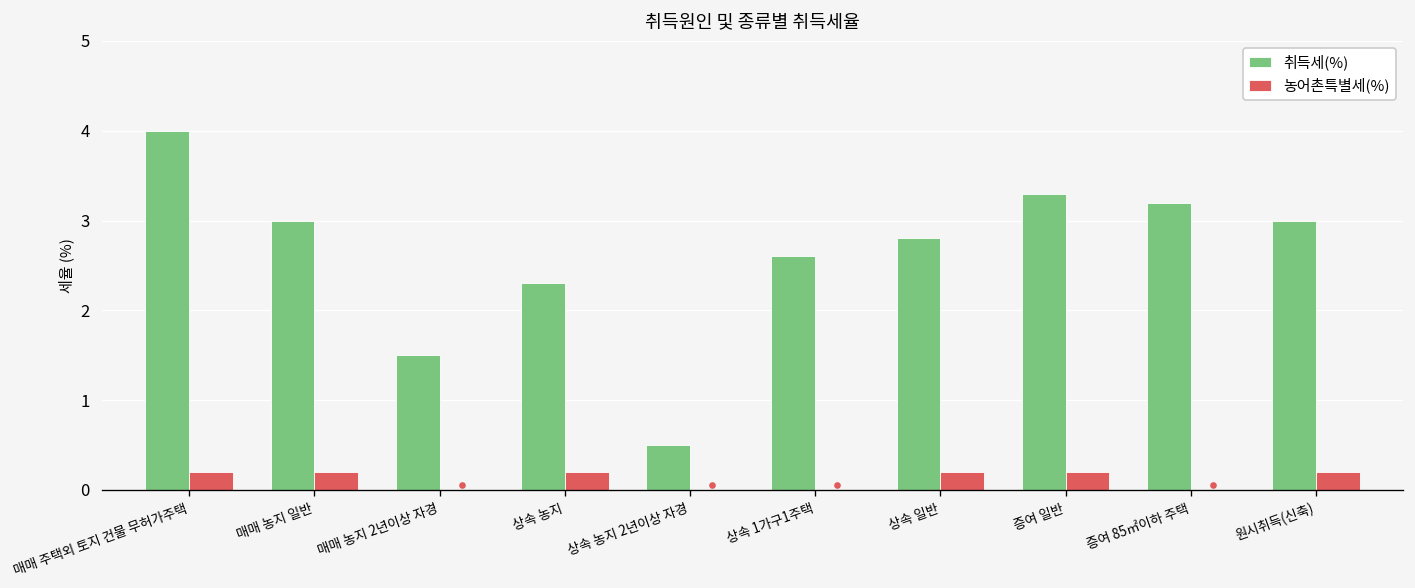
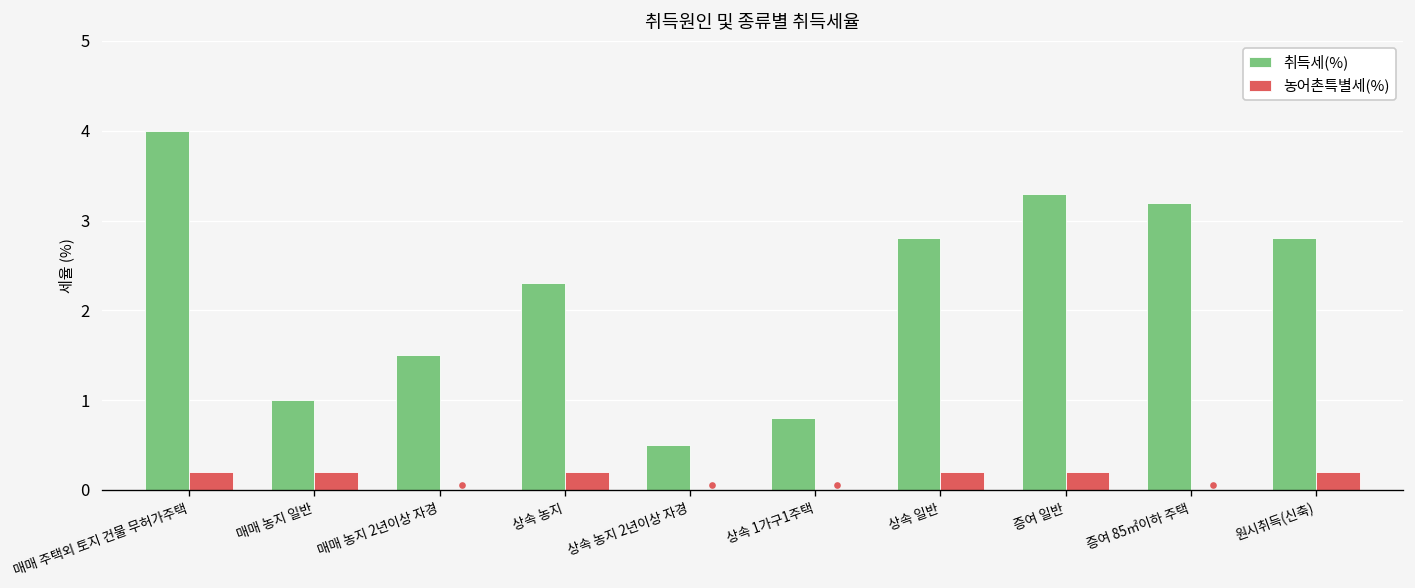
  {
    "취득세(%)": {
      "매매 주택외 토지 건물 무허가주택": 4.0,
-     "매매 농지 일반": 3,
+     "매매 농지 일반": 1,
      "매매 농지 2년이상 자경": 1.5,
      "상속 농지": 2.3,
      "상속 농지 2년이상 자경": 0.5,
-     "상속 1가구1주택": 2.6,
+     "상속 1가구1주택": 0.8,
      "상속 일반": 2.8,
      "증여 일반": 3.3,
      "증여 85㎡이하 주택": 3.2,
-     "원시취득(신축)": 3.0
+     "원시취득(신축)": 2.8
    }
  }
